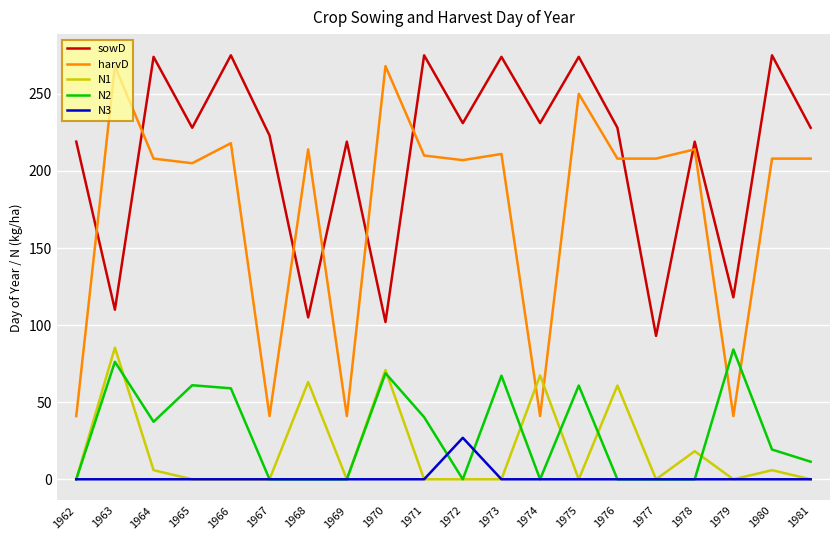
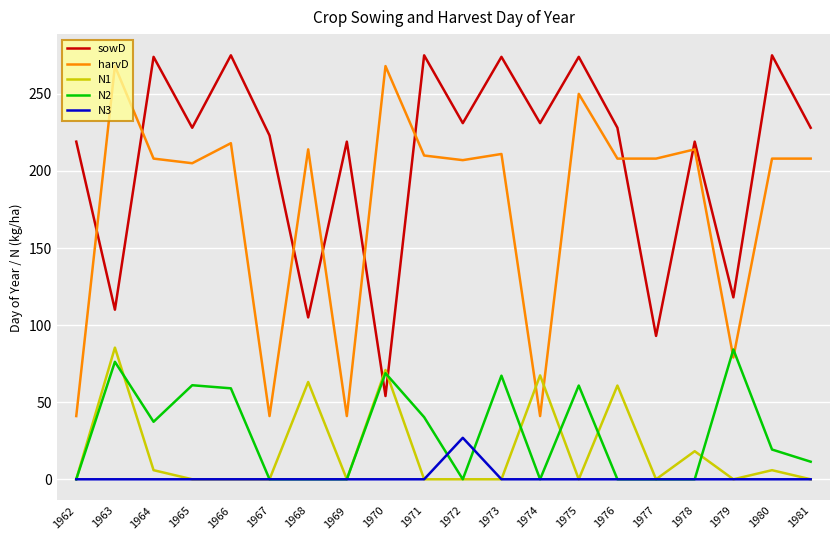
  {
    "sowD": {
      "1962": 219,
      "1963": 110,
      "1964": 274,
      "1965": 228,
      "1966": 275,
      "1967": 223,
      "1968": 105,
      "1969": 219,
-     "1970": 102,
+     "1970": 54,
      "1971": 275,
      "1972": 231,
      "1973": 274,
      "1974": 231,
      "1975": 274,
      "1976": 228,
      "1977": 93,
      "1978": 219,
      "1979": 118,
      "1980": 275,
      "1981": 228
    },
    "harvD": {
      "1962": 41,
      "1964": 208,
      "1965": 205,
      "1966": 218,
      "1967": 41,
      "1968": 214,
      "1969": 41,
      "1970": 268,
      "1971": 210,
      "1972": 207,
      "1973": 211,
      "1974": 41,
      "1975": 250,
      "1976": 208,
      "1977": 208,
      "1978": 214,
-     "1979": 41,
+     "1979": 79,
      "1980": 208,
      "1981": 208
    },
    "N1": {
      "1963": 85,
      "1964": 6,
      "1968": 63,
      "1970": 71,
      "1974": 67,
      "1976": 61,
      "1978": 18,
      "1980": 6
    },
    "N2": {
      "1963": 76,
      "1964": 37,
      "1965": 61,
      "1966": 59,
      "1970": 69,
      "1971": 40,
      "1973": 67,
      "1975": 61,
      "1979": 84,
      "1980": 19,
      "1981": 11
    },
    "N3": {
      "1963": 0,
      "1964": 0,
      "1970": 0,
      "1972": 27,
      "1980": 0
    }
  }
